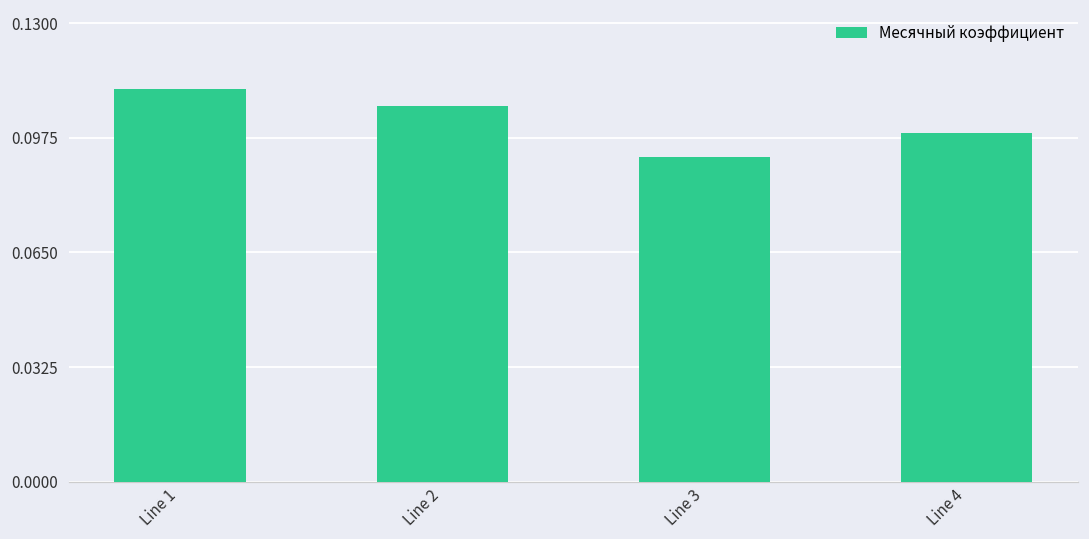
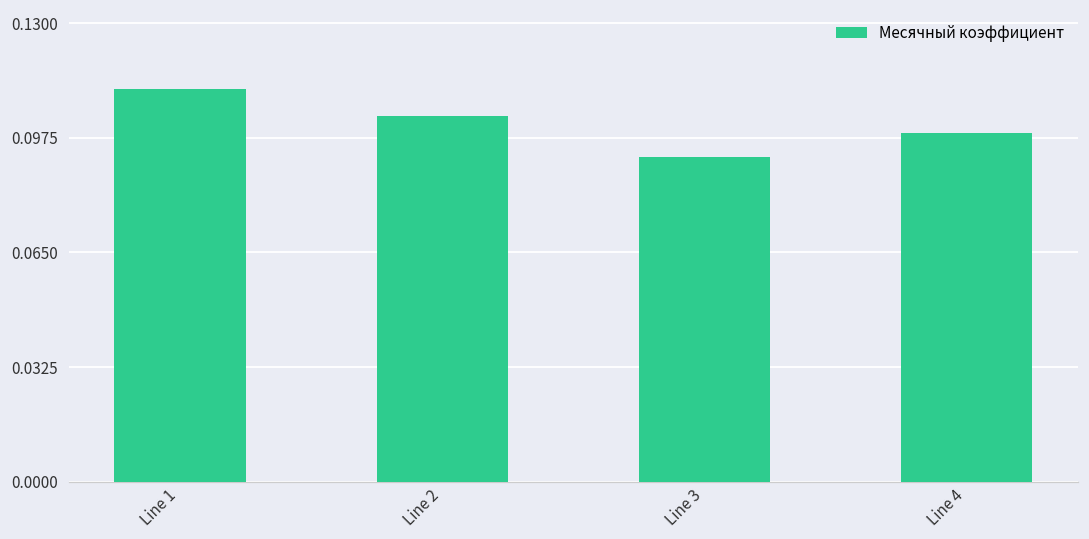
  {
    "Line 1": 0.111,
-   "Line 2": 0.106,
+   "Line 2": 0.104,
    "Line 3": 0.092,
    "Line 4": 0.099
  }
